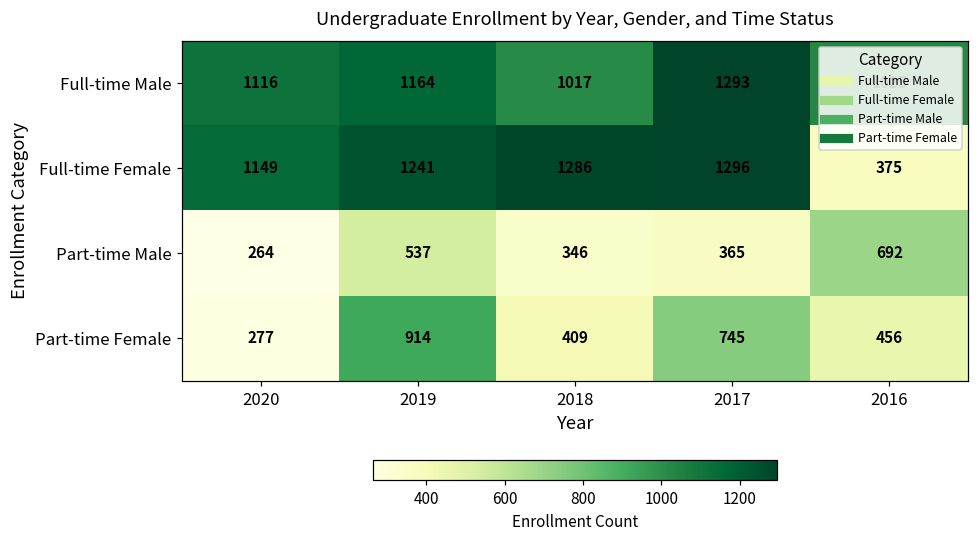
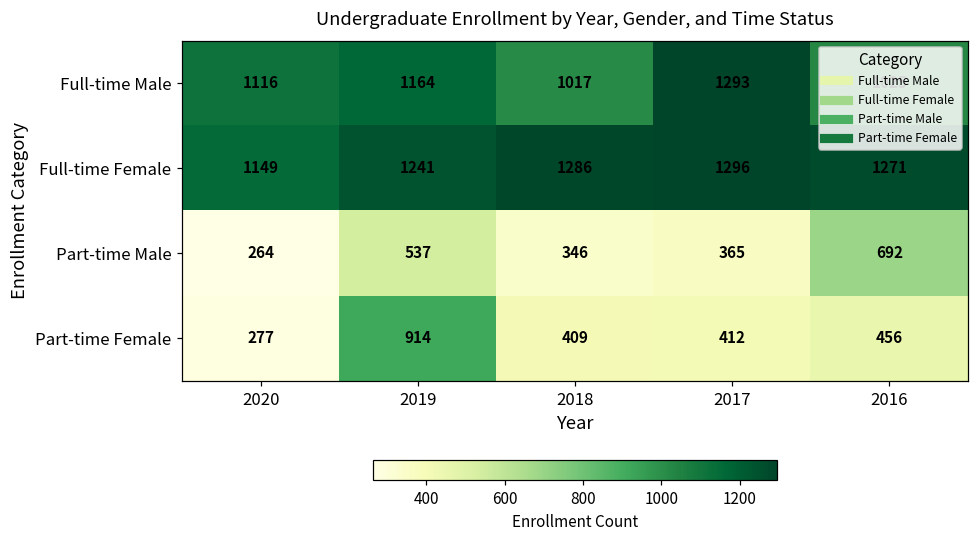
  {
    "Full-time Male": {
      "2020": 1116,
      "2019": 1164,
      "2018": 1017,
      "2017": 1293
    },
    "Full-time Female": {
      "2020": 1149,
      "2019": 1241,
      "2018": 1286,
      "2017": 1296,
-     "2016": 375
+     "2016": 1271
    },
    "Part-time Male": {
      "2020": 264,
      "2019": 537,
      "2018": 346,
      "2017": 365,
      "2016": 692
    },
    "Part-time Female": {
      "2020": 277,
      "2019": 914,
      "2018": 409,
-     "2017": 745,
+     "2017": 412,
      "2016": 456
    }
  }
